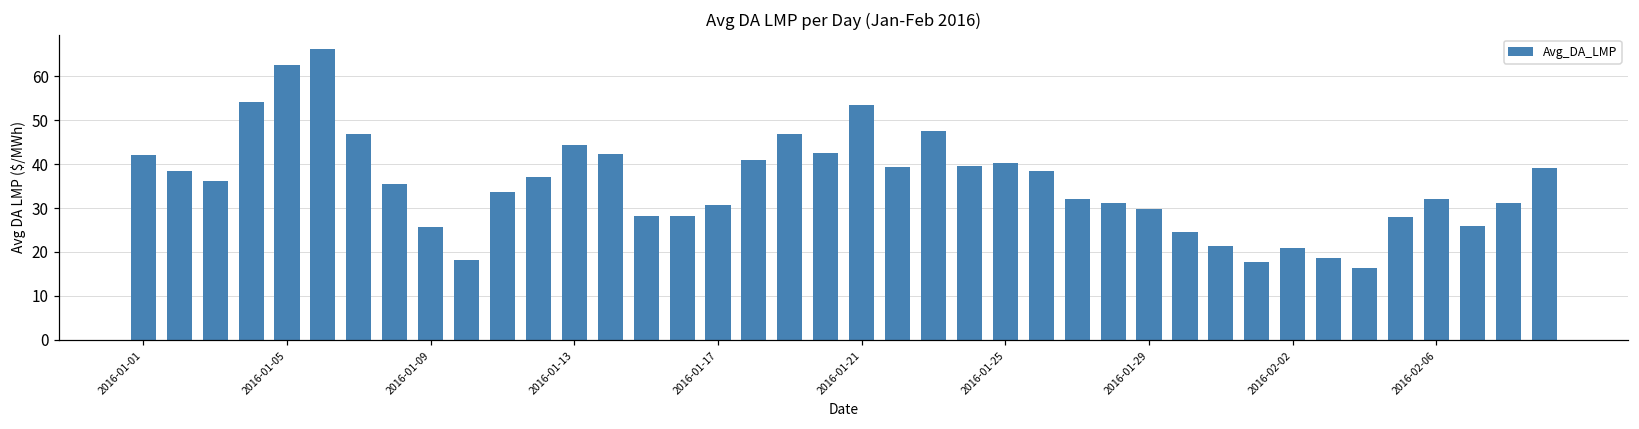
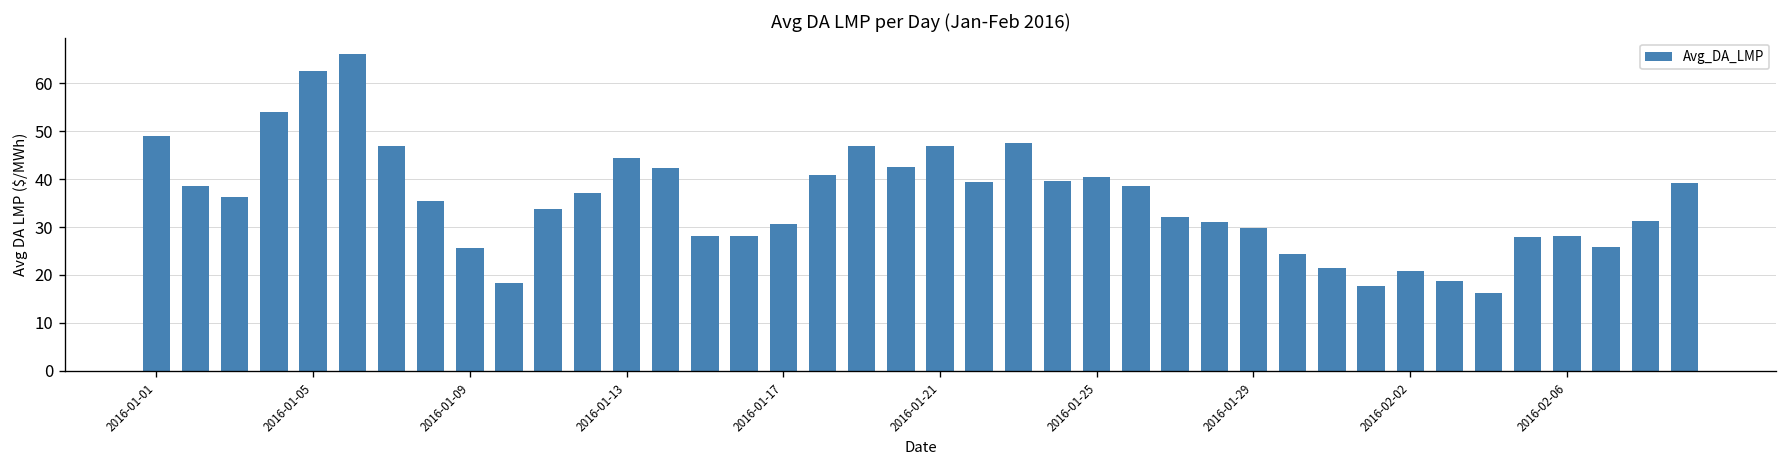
  {
-   "2016-01-01": 42,
+   "2016-01-01": 49,
    "2016-01-05": 63,
    "2016-01-09": 26,
    "2016-01-13": 44,
    "2016-01-17": 31,
-   "2016-01-21": 54,
+   "2016-01-21": 47,
    "2016-01-25": 40,
    "2016-01-29": 30,
    "2016-02-02": 21,
-   "2016-02-06": 32
+   "2016-02-06": 28
  }
